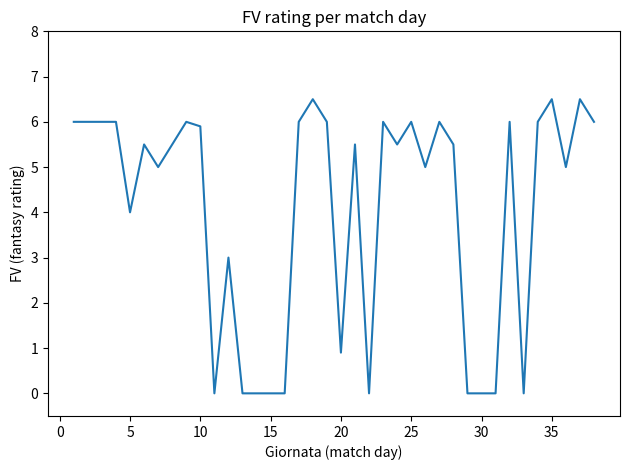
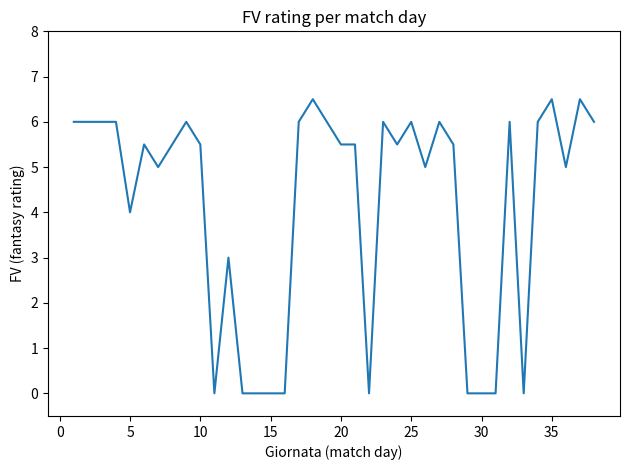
  {
    "5": 4.0,
-   "10": 5.9,
+   "10": 5.5,
    "15": 0.0,
-   "20": 0.9,
+   "20": 5.5,
    "25": 6.0,
    "30": 0.0,
    "35": 6.5
  }
